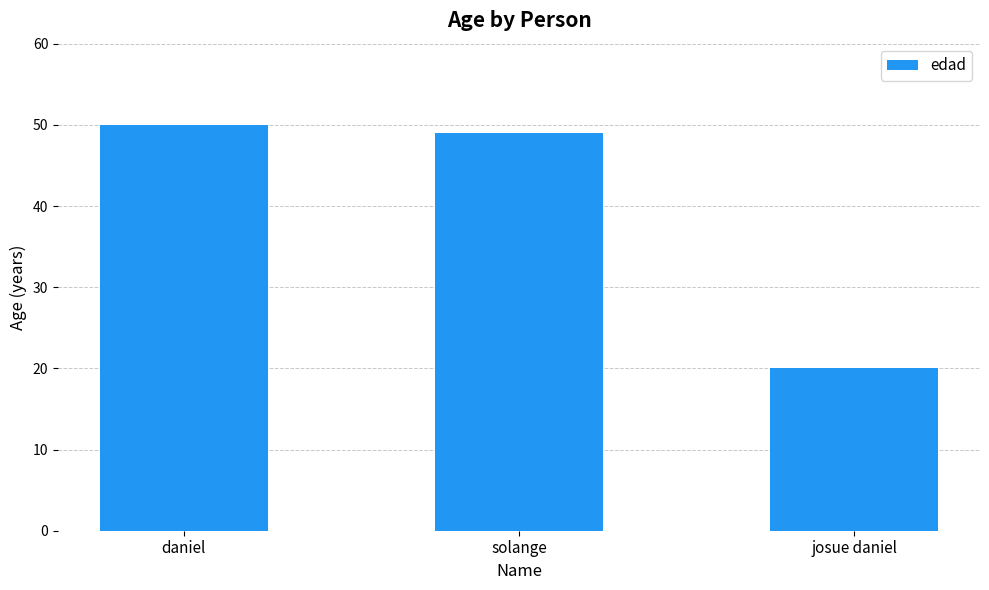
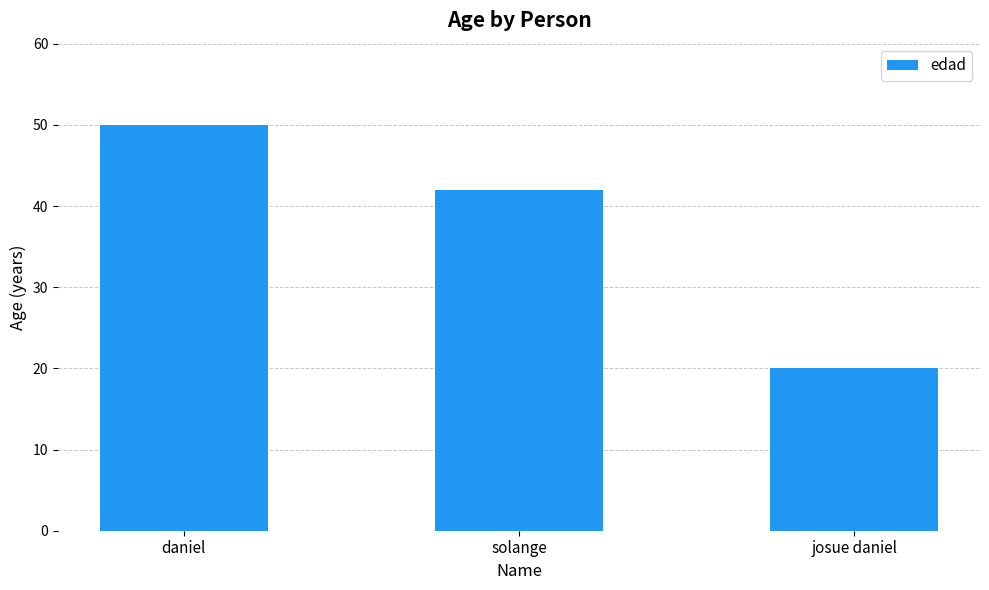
  {
    "daniel": 50,
-   "solange": 49,
+   "solange": 42,
    "josue daniel": 20
  }
